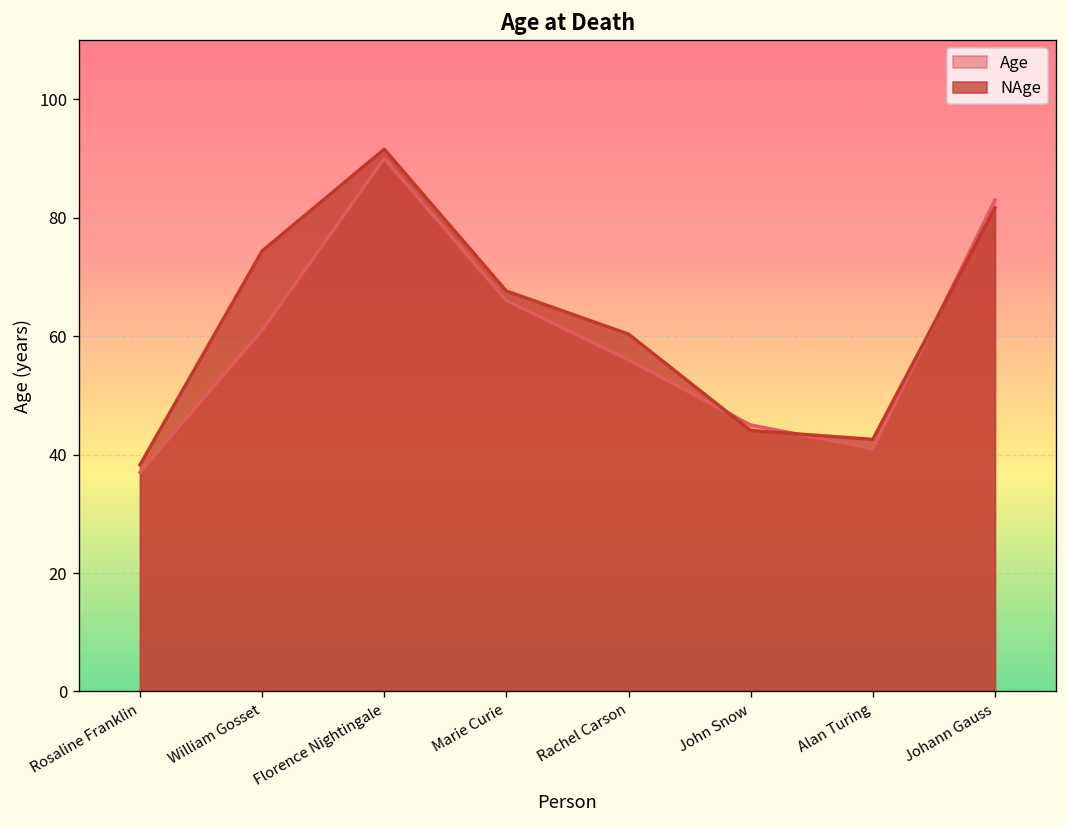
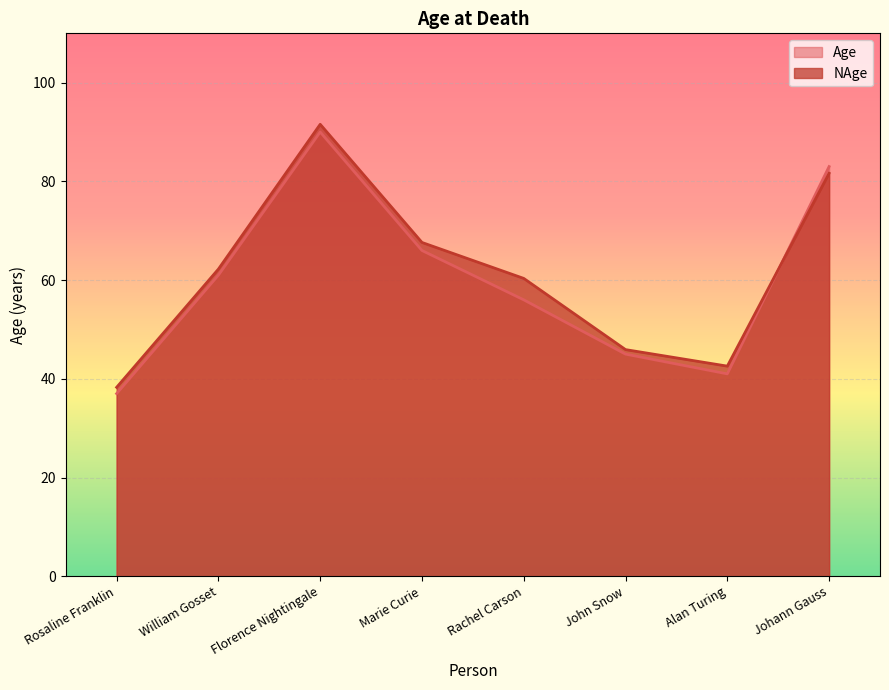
  {
    "Age": {
      "Rosaline Franklin": 37,
      "William Gosset": 61,
      "Florence Nightingale": 90,
      "Marie Curie": 66,
      "Rachel Carson": 56,
      "John Snow": 45,
      "Alan Turing": 41,
      "Johann Gauss": 83
    },
    "NAge": {
      "Rosaline Franklin": 38,
-     "William Gosset": 74,
+     "William Gosset": 62,
      "Florence Nightingale": 92,
      "Marie Curie": 68,
      "Rachel Carson": 60,
-     "John Snow": 44,
+     "John Snow": 46,
      "Alan Turing": 43,
      "Johann Gauss": 82
    }
  }
